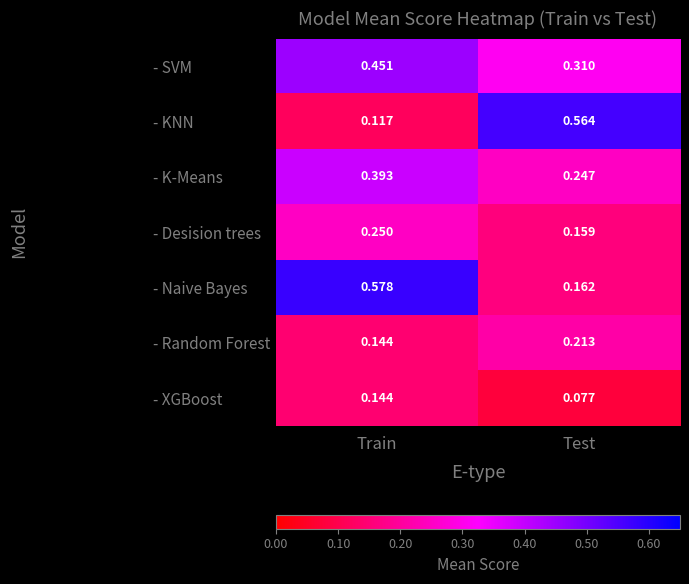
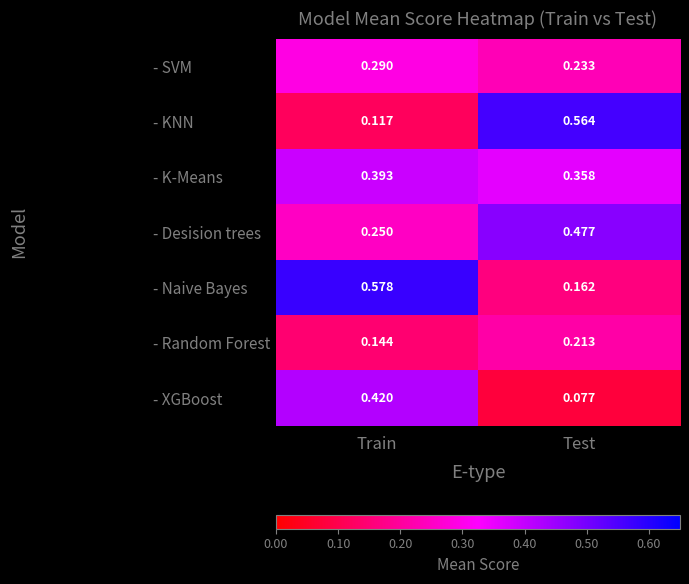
  {
    "- SVM": {
-     "Train": 0.451,
-     "Test": 0.310
+     "Train": 0.290,
+     "Test": 0.233
    },
    "- KNN": {
      "Train": 0.117,
      "Test": 0.564
    },
    "- K-Means": {
      "Train": 0.393,
-     "Test": 0.247
+     "Test": 0.358
    },
    "- Desision trees": {
      "Train": 0.250,
-     "Test": 0.159
+     "Test": 0.477
    },
    "- Naive Bayes": {
      "Train": 0.578,
      "Test": 0.162
    },
    "- Random Forest": {
      "Train": 0.144,
      "Test": 0.213
    },
    "- XGBoost": {
-     "Train": 0.144,
+     "Train": 0.420,
      "Test": 0.077
    }
  }
